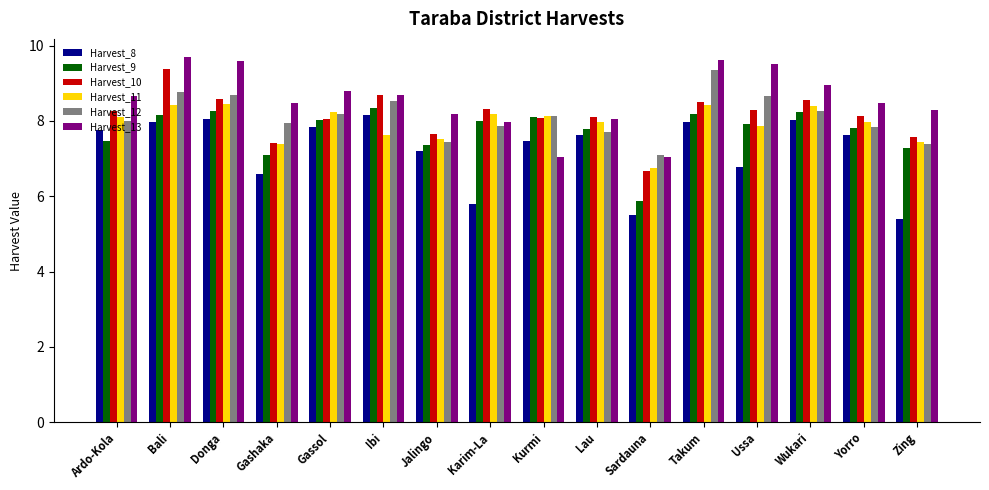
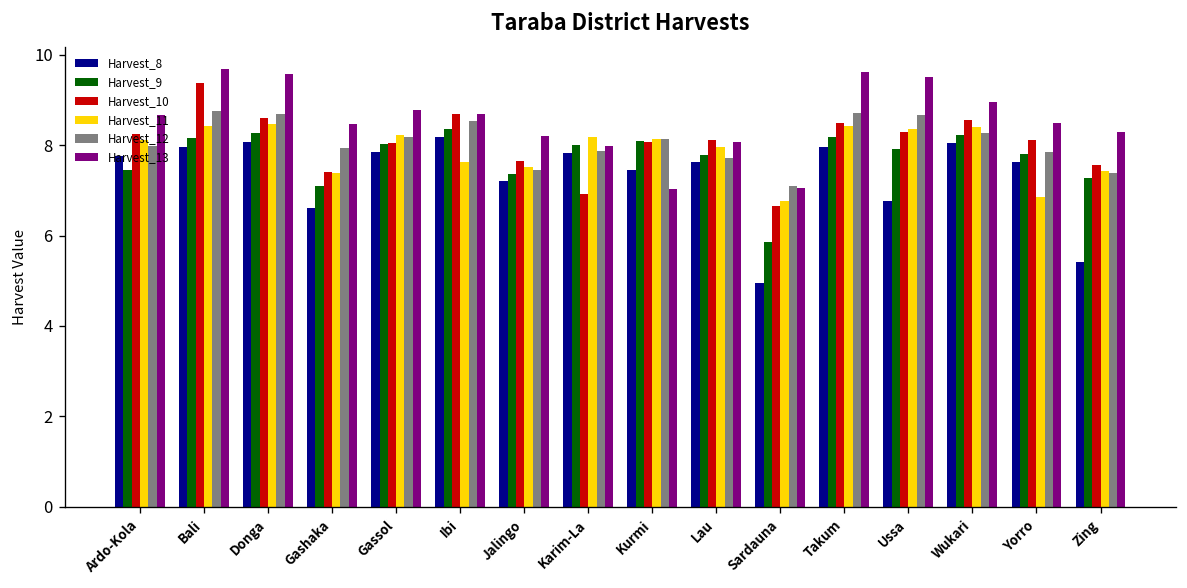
  {
    "Harvest_8": {
      "Ardo-Kola": 7.8,
      "Bali": 8.0,
      "Donga": 8.1,
      "Gashaka": 6.6,
      "Gassol": 7.8,
      "Ibi": 8.2,
      "Jalingo": 7.2,
-     "Karim-La": 5.8,
+     "Karim-La": 7.8,
      "Kurmi": 7.5,
      "Lau": 7.6,
-     "Sardauna": 5.5,
+     "Sardauna": 5.0,
      "Takum": 8.0,
      "Ussa": 6.8,
      "Wukari": 8.0,
      "Yorro": 7.6,
      "Zing": 5.4
    },
    "Harvest_9": {
      "Ardo-Kola": 7.5,
      "Bali": 8.2,
      "Donga": 8.3,
      "Gashaka": 7.1,
      "Gassol": 8.0,
      "Ibi": 8.4,
      "Jalingo": 7.4,
      "Karim-La": 8.0,
      "Kurmi": 8.1,
      "Lau": 7.8,
      "Sardauna": 5.9,
      "Takum": 8.2,
      "Ussa": 7.9,
      "Wukari": 8.2,
      "Yorro": 7.8,
      "Zing": 7.3
    },
    "Harvest_10": {
      "Ardo-Kola": 8.3,
      "Bali": 9.4,
      "Donga": 8.6,
      "Gashaka": 7.4,
      "Gassol": 8.0,
      "Ibi": 8.7,
      "Jalingo": 7.7,
-     "Karim-La": 8.3,
+     "Karim-La": 6.9,
      "Kurmi": 8.1,
      "Lau": 8.1,
      "Sardauna": 6.7,
      "Takum": 8.5,
      "Ussa": 8.3,
      "Wukari": 8.6,
      "Yorro": 8.1,
      "Zing": 7.6
    },
    "Harvest_11": {
      "Ardo-Kola": 8.1,
      "Bali": 8.4,
      "Donga": 8.5,
      "Gashaka": 7.4,
      "Gassol": 8.2,
      "Ibi": 7.6,
      "Jalingo": 7.5,
      "Karim-La": 8.2,
      "Kurmi": 8.1,
      "Lau": 8.0,
      "Sardauna": 6.8,
      "Takum": 8.4,
-     "Ussa": 7.9,
+     "Ussa": 8.4,
      "Wukari": 8.4,
-     "Yorro": 8.0,
+     "Yorro": 6.9,
      "Zing": 7.4
    },
    "Harvest_12": {
      "Ardo-Kola": 8.0,
      "Bali": 8.8,
      "Donga": 8.7,
      "Gashaka": 7.9,
      "Gassol": 8.2,
      "Ibi": 8.5,
      "Jalingo": 7.4,
      "Karim-La": 7.9,
      "Kurmi": 8.1,
      "Lau": 7.7,
      "Sardauna": 7.1,
-     "Takum": 9.4,
+     "Takum": 8.7,
      "Ussa": 8.7,
      "Wukari": 8.3,
      "Yorro": 7.8,
      "Zing": 7.4
    },
    "Harvest_13": {
      "Ardo-Kola": 8.7,
      "Bali": 9.7,
      "Donga": 9.6,
      "Gashaka": 8.5,
      "Gassol": 8.8,
      "Ibi": 8.7,
      "Jalingo": 8.2,
      "Karim-La": 8.0,
      "Kurmi": 7.0,
      "Lau": 8.1,
      "Sardauna": 7.1,
      "Takum": 9.6,
      "Ussa": 9.5,
      "Wukari": 8.9,
      "Yorro": 8.5,
      "Zing": 8.3
    }
  }
